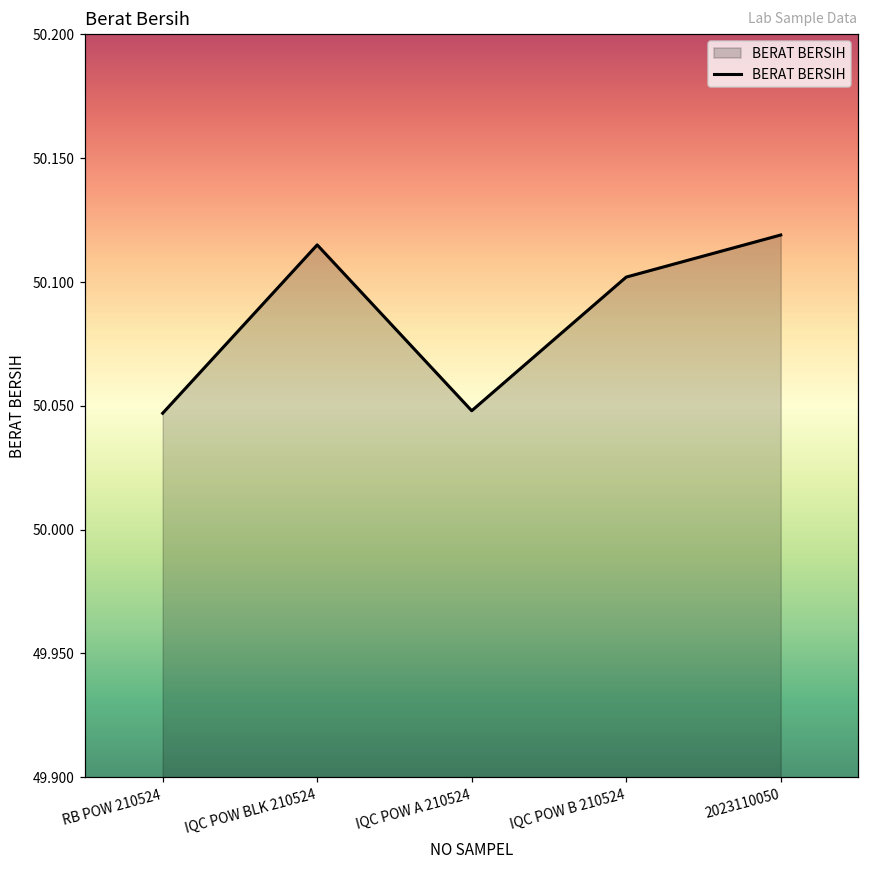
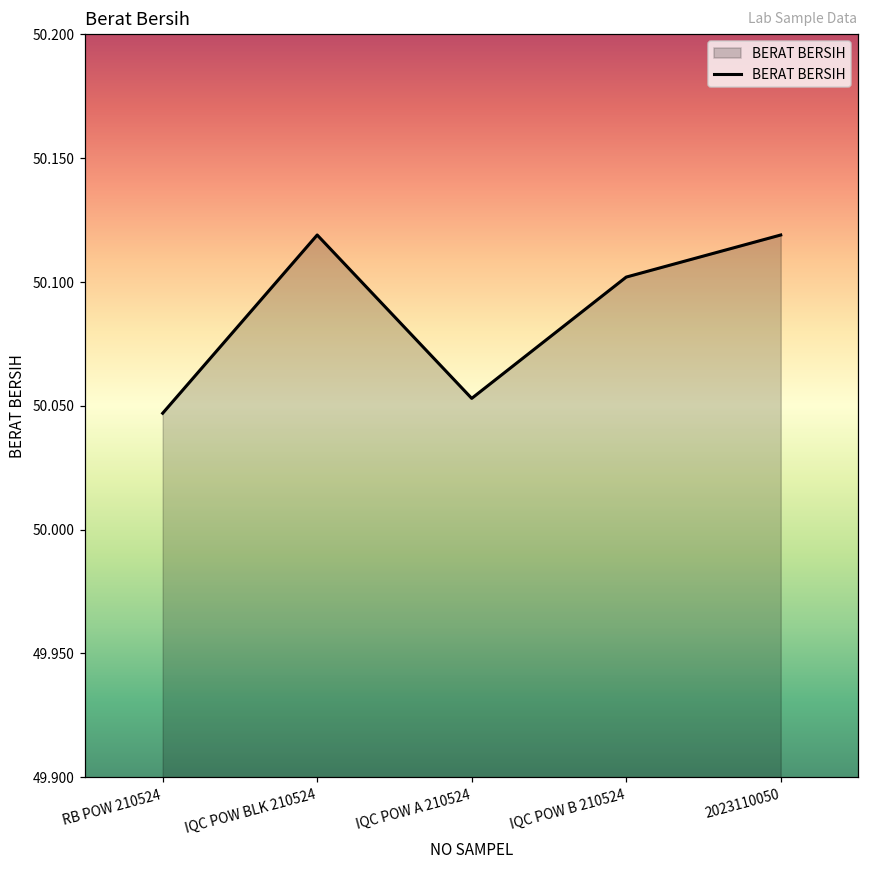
  {
    "RB POW 210524": 50.047,
-   "IQC POW BLK 210524": 50.115,
-   "IQC POW A 210524": 50.048,
+   "IQC POW BLK 210524": 50.119,
+   "IQC POW A 210524": 50.053,
    "IQC POW B 210524": 50.102,
    "2023110050": 50.119
  }
